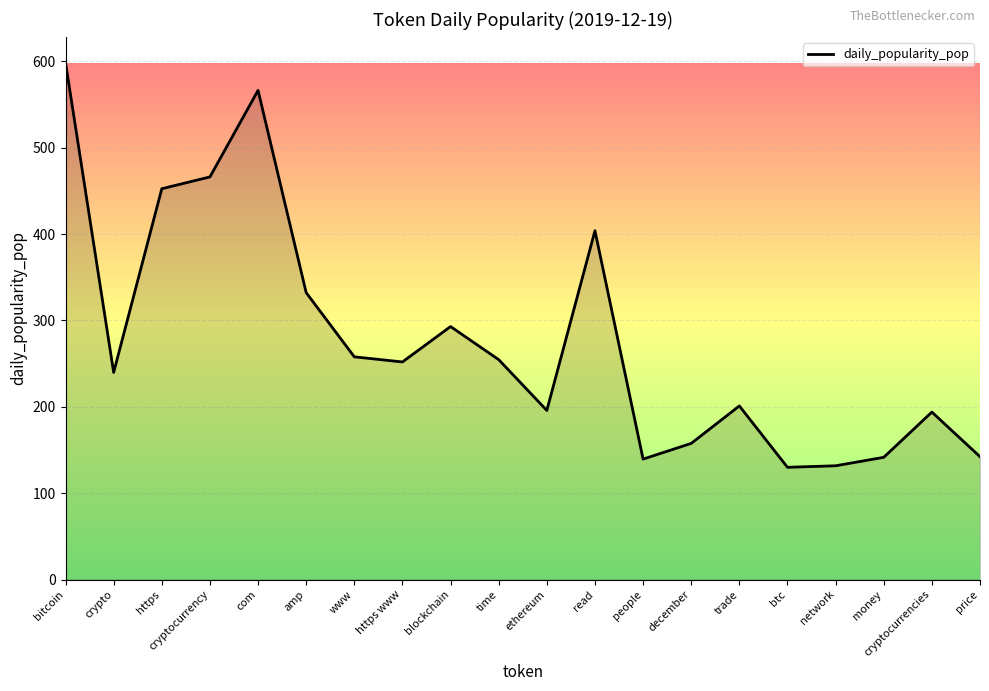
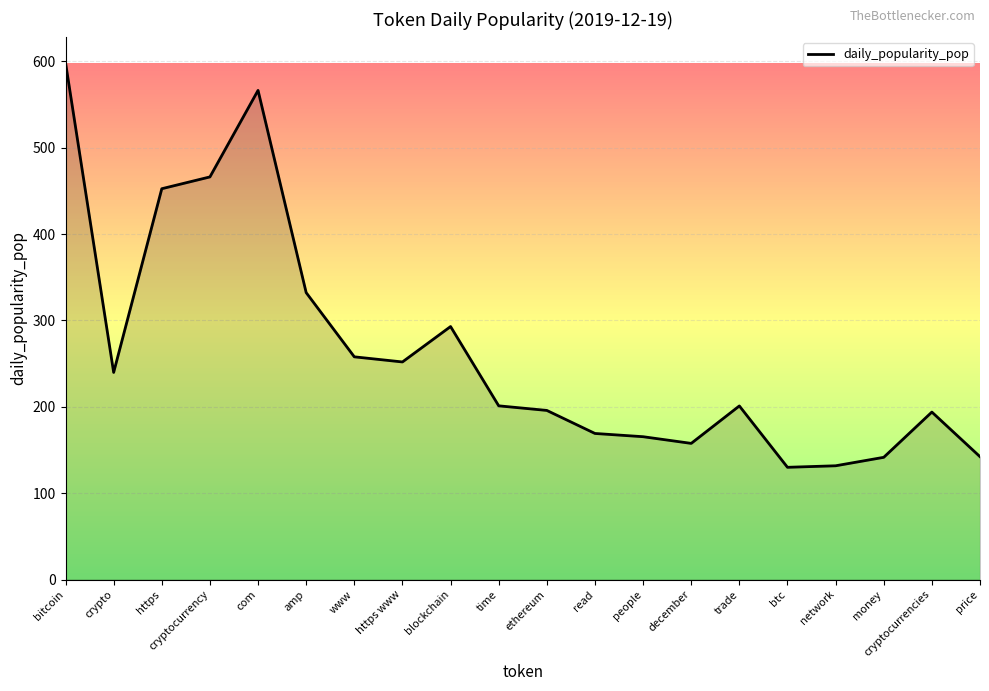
  {
    "bitcoin": 600,
    "crypto": 240,
    "https": 450,
    "cryptocurrency": 470,
    "com": 570,
    "amp": 330,
    "www": 260,
    "https www": 250,
    "blockchain": 290,
-   "time": 250,
+   "time": 200,
    "ethereum": 200,
-   "read": 400,
-   "people": 140,
+   "read": 170,
+   "people": 170,
    "december": 160,
    "trade": 200,
    "btc": 130,
    "network": 130,
    "money": 140,
    "cryptocurrencies": 190,
    "price": 140
  }
